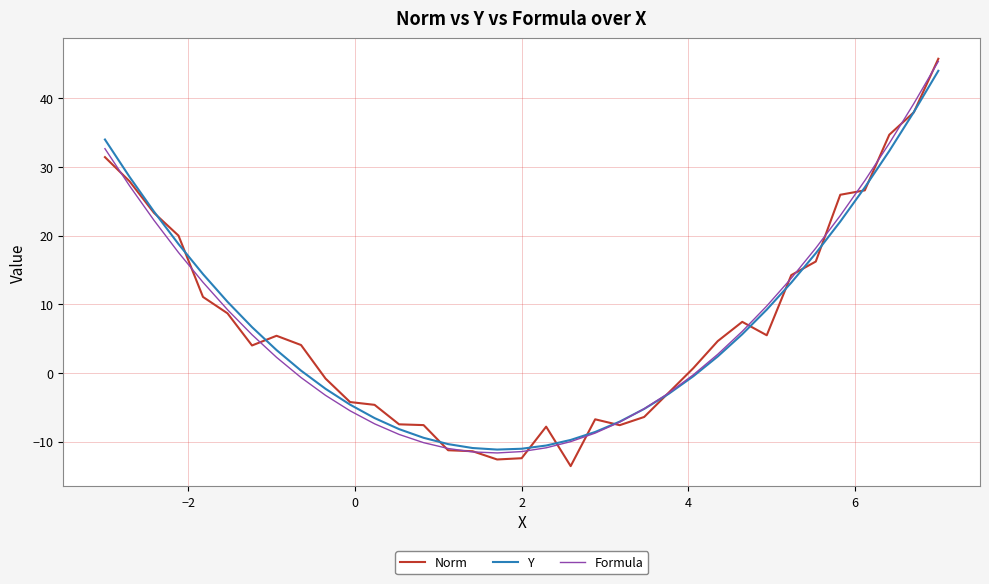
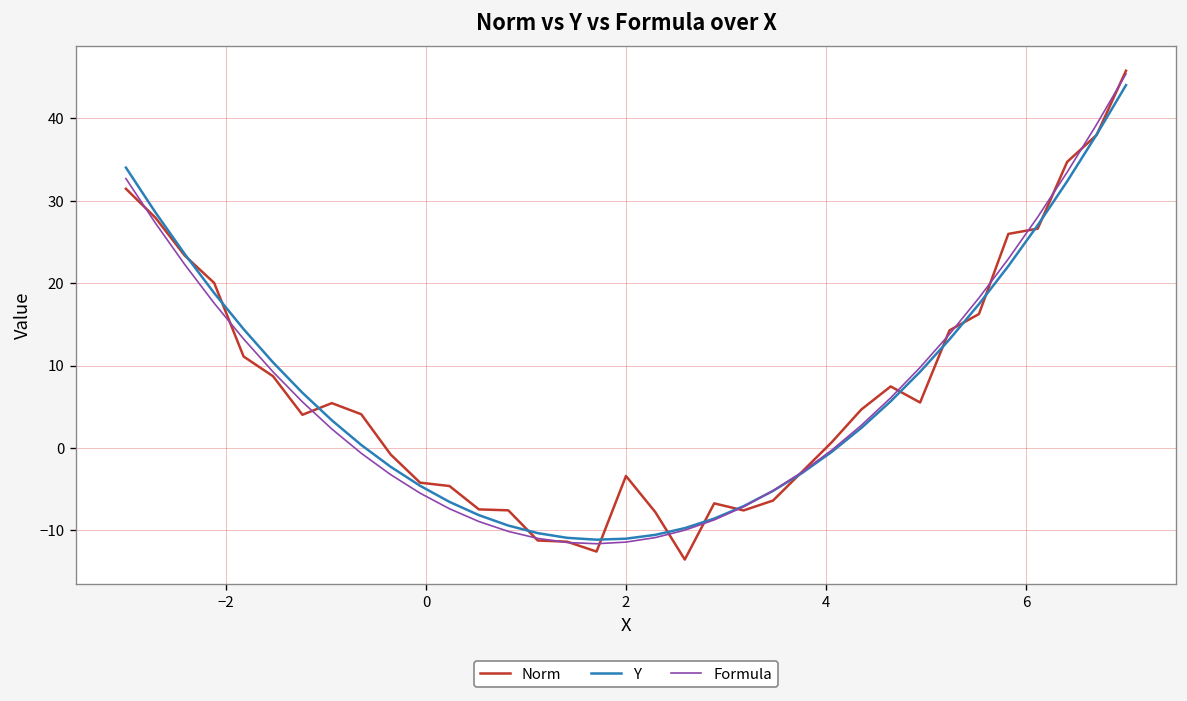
  {
    "Norm": {
-     "2": -12
+     "2": -3
    },
    "Y": {
      "2": -11
    },
    "Formula": {
      "2": -11
    }
  }
